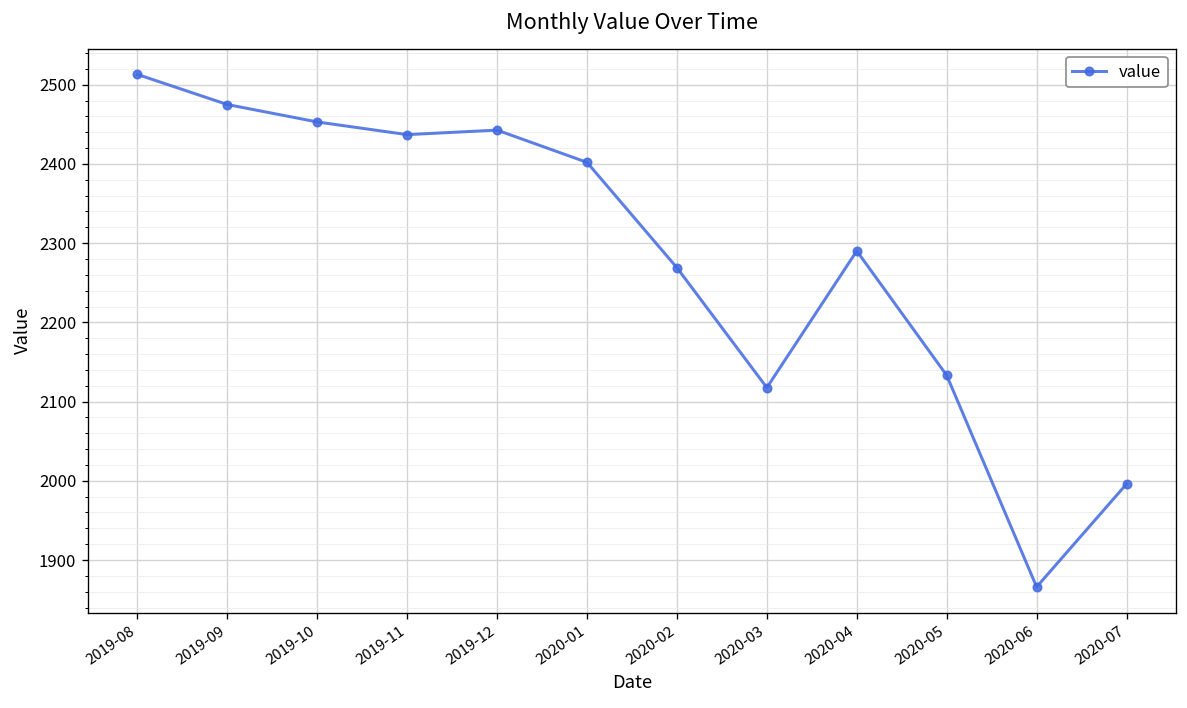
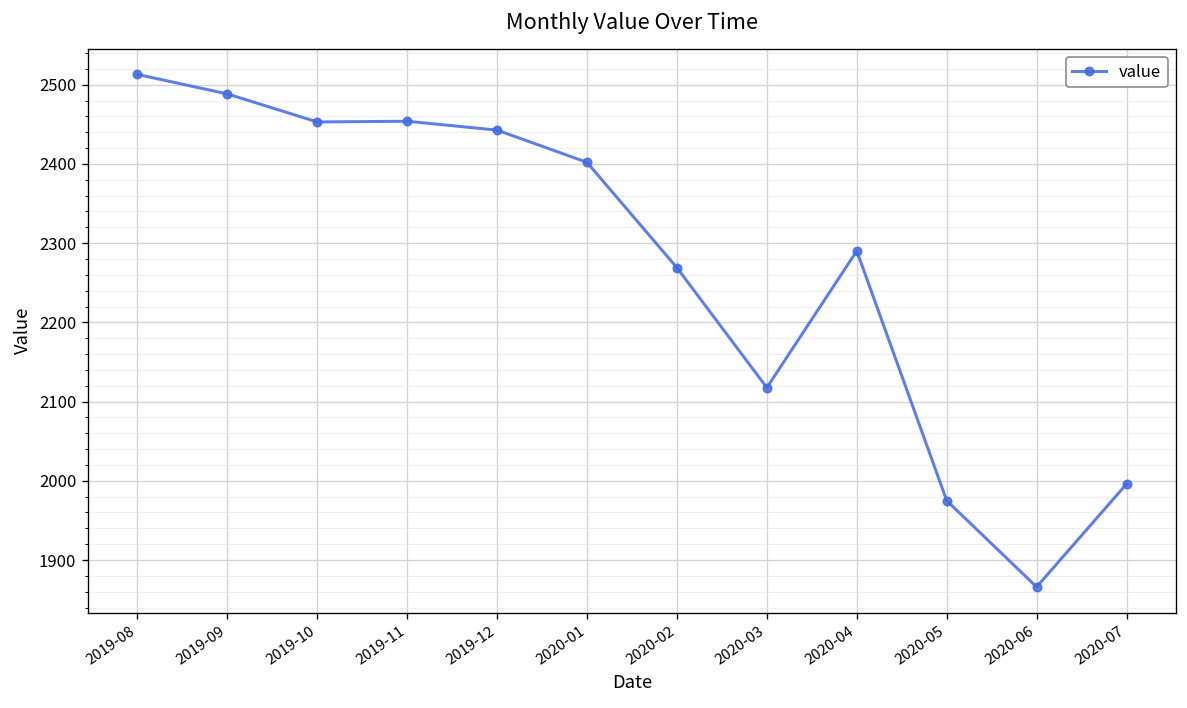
  {
    "2019-08": 2510,
-   "2019-09": 2480,
+   "2019-09": 2490,
    "2019-10": 2450,
-   "2019-11": 2440,
+   "2019-11": 2450,
    "2019-12": 2440,
    "2020-01": 2400,
    "2020-02": 2270,
    "2020-03": 2120,
    "2020-04": 2290,
-   "2020-05": 2130,
+   "2020-05": 1980,
    "2020-06": 1870,
    "2020-07": 2000
  }
